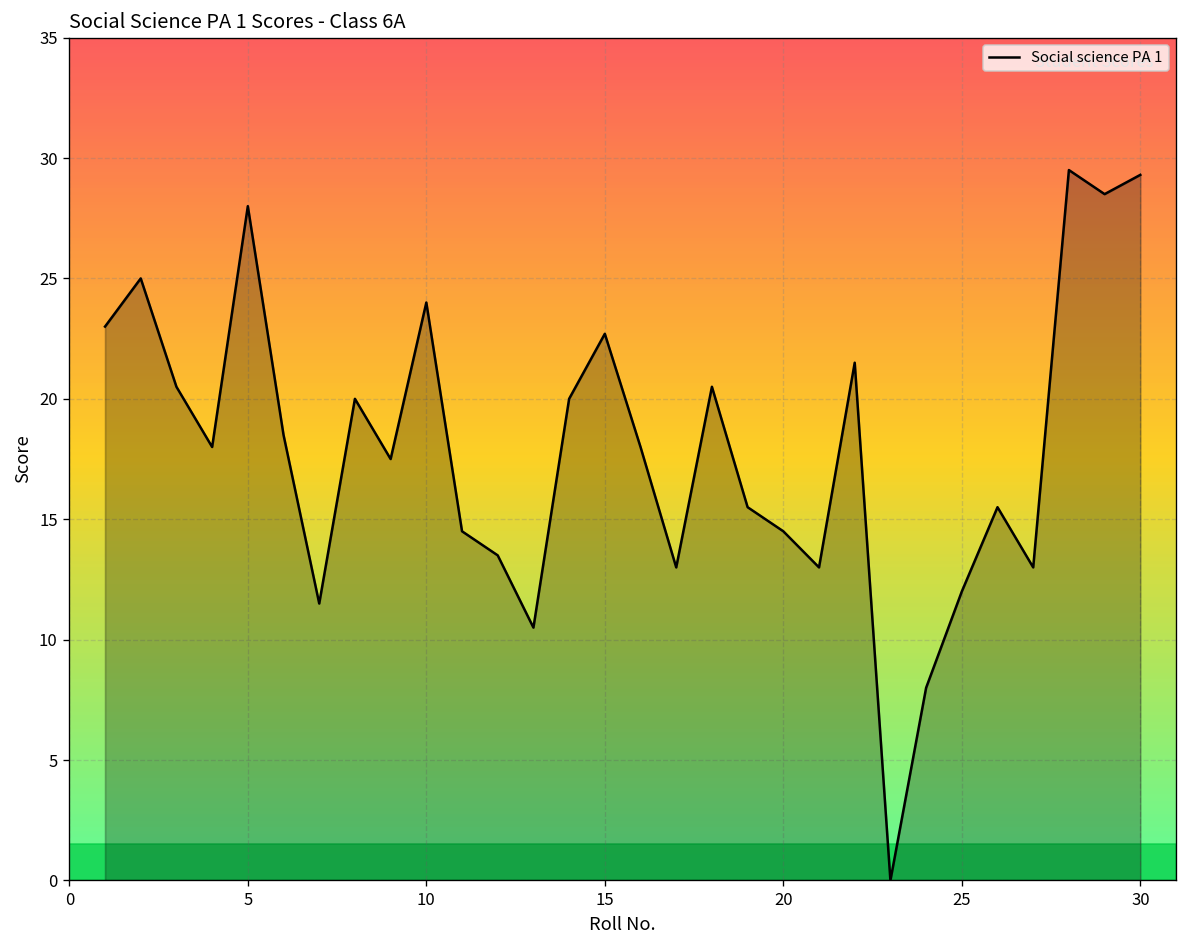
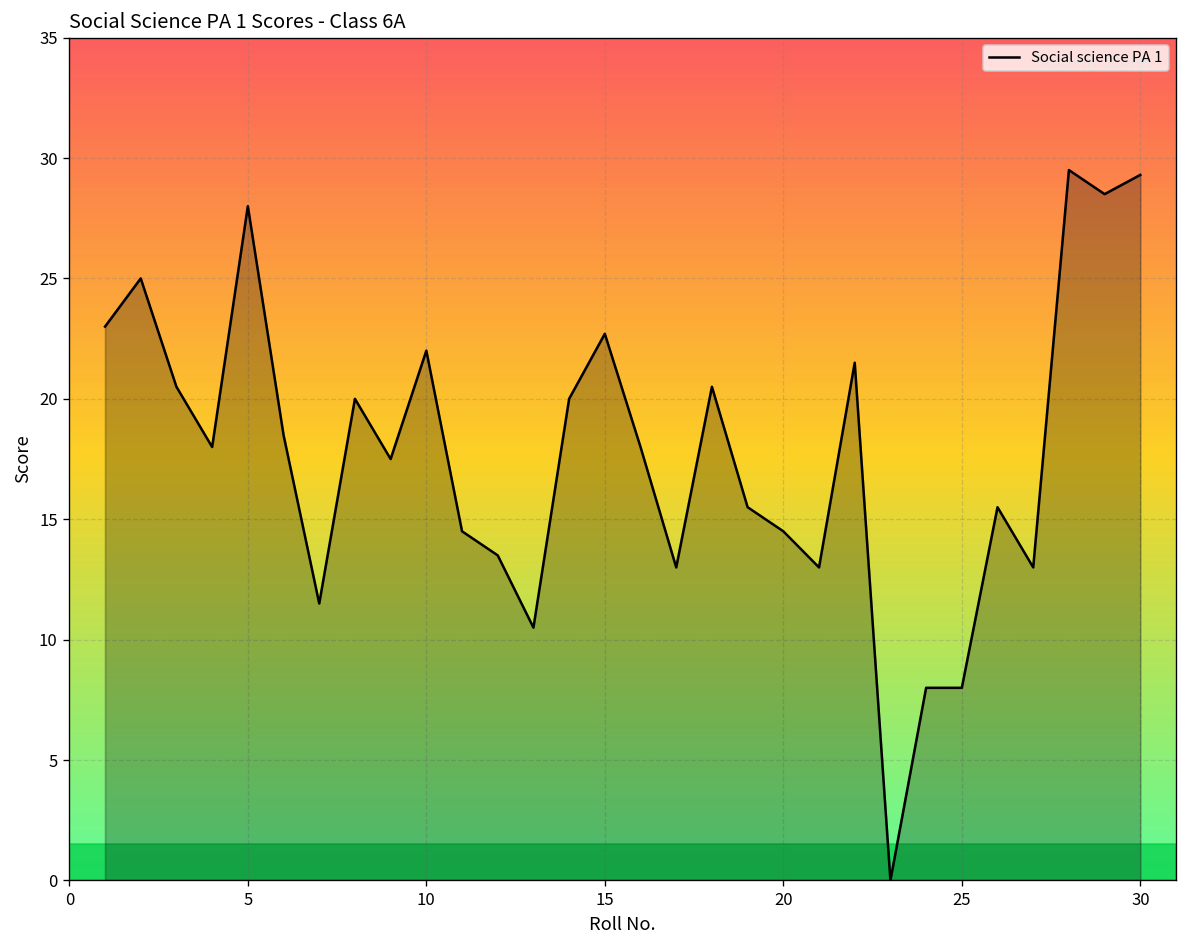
  {
    "5": 28,
-   "10": 24,
+   "10": 22,
    "15": 22.7,
    "20": 14.5,
-   "25": 12,
+   "25": 8,
    "30": 29.3
  }
